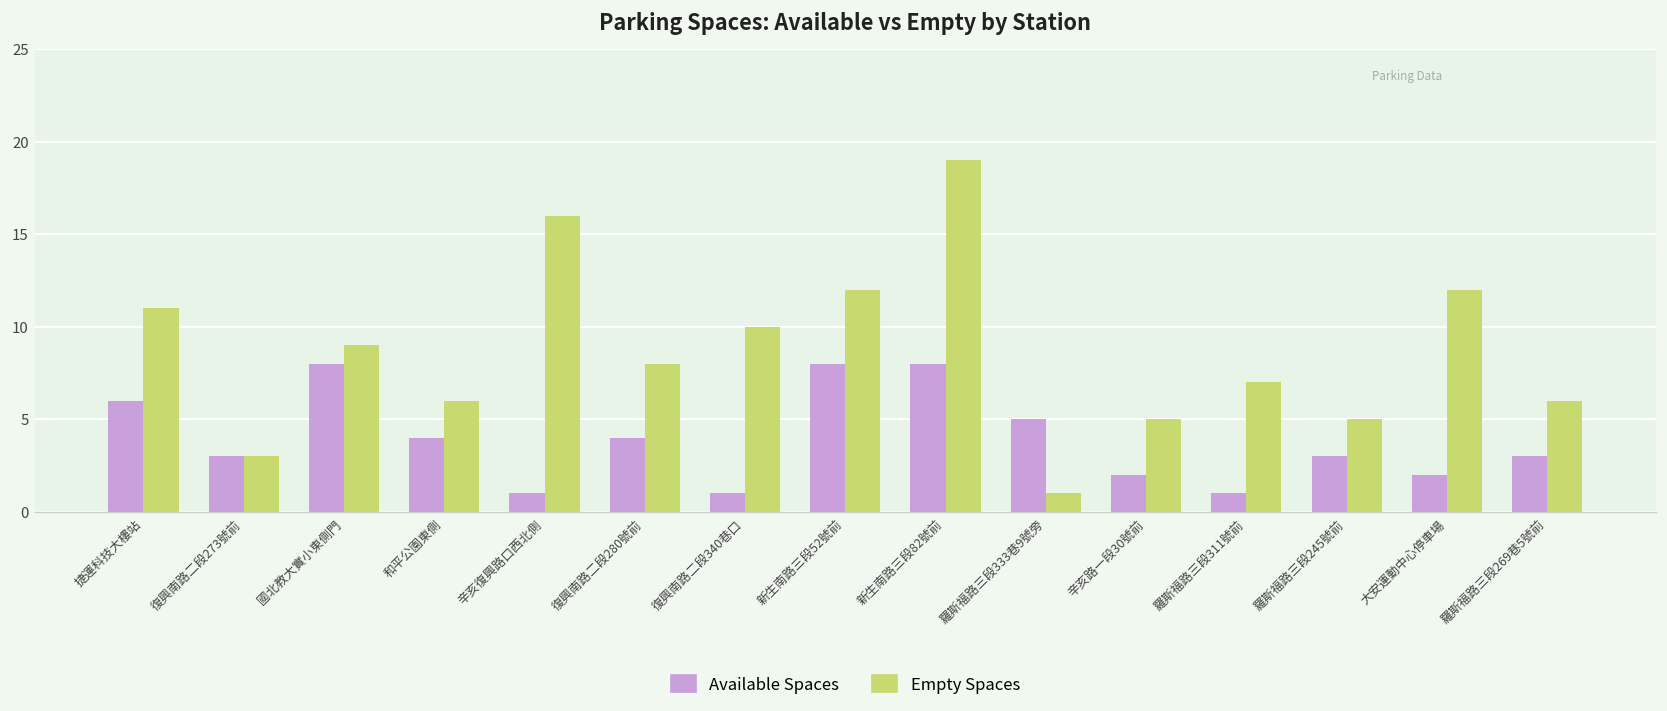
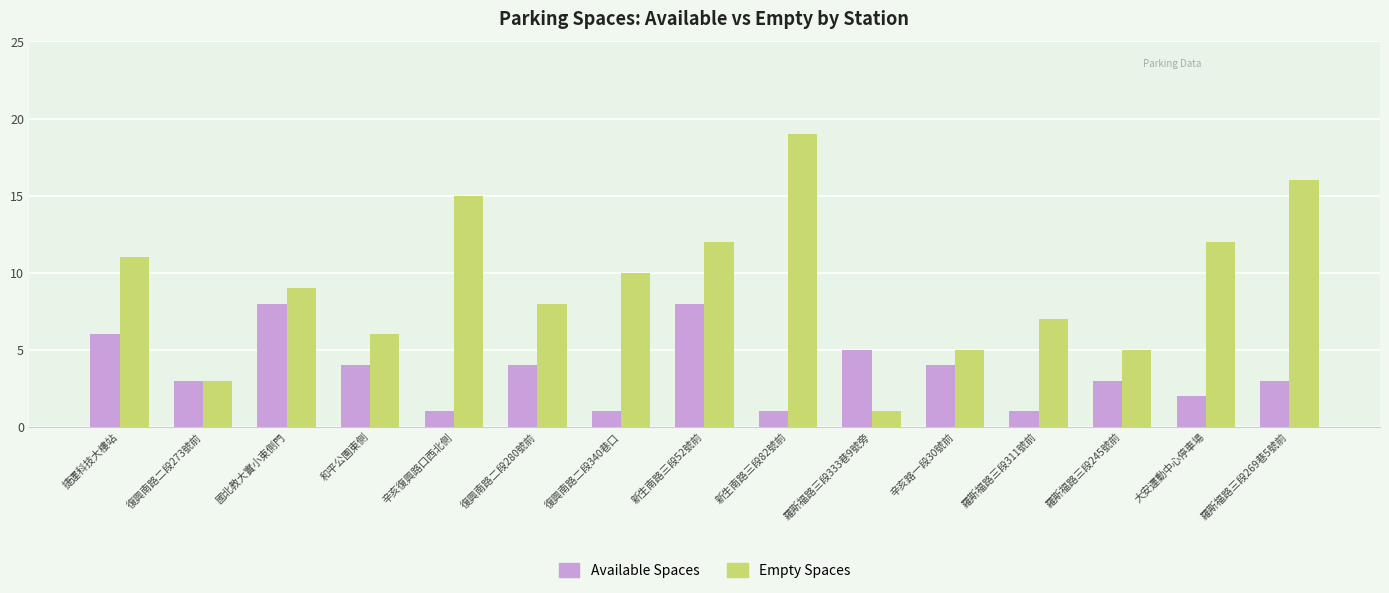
  {
    "Available Spaces": {
      "捷運科技大樓站": 6,
      "復興南路二段273號前": 3,
      "國北教大實小東側門": 8,
      "和平公園東側": 4,
      "辛亥復興路口西北側": 1,
      "復興南路二段280號前": 4,
      "復興南路二段340巷口": 1,
      "新生南路三段52號前": 8,
-     "新生南路三段82號前": 8,
+     "新生南路三段82號前": 1,
      "羅斯福路三段333巷9號旁": 5,
-     "辛亥路一段30號前": 2,
+     "辛亥路一段30號前": 4,
      "羅斯福路三段311號前": 1,
      "羅斯福路三段245號前": 3,
      "大安運動中心停車場": 2,
      "羅斯福路三段269巷5號前": 3
    },
    "Empty Spaces": {
      "捷運科技大樓站": 11,
      "復興南路二段273號前": 3,
      "國北教大實小東側門": 9,
      "和平公園東側": 6,
-     "辛亥復興路口西北側": 16,
+     "辛亥復興路口西北側": 15,
      "復興南路二段280號前": 8,
      "復興南路二段340巷口": 10,
      "新生南路三段52號前": 12,
      "新生南路三段82號前": 19,
      "羅斯福路三段333巷9號旁": 1,
      "辛亥路一段30號前": 5,
      "羅斯福路三段311號前": 7,
      "羅斯福路三段245號前": 5,
      "大安運動中心停車場": 12,
-     "羅斯福路三段269巷5號前": 6
+     "羅斯福路三段269巷5號前": 16
    }
  }
